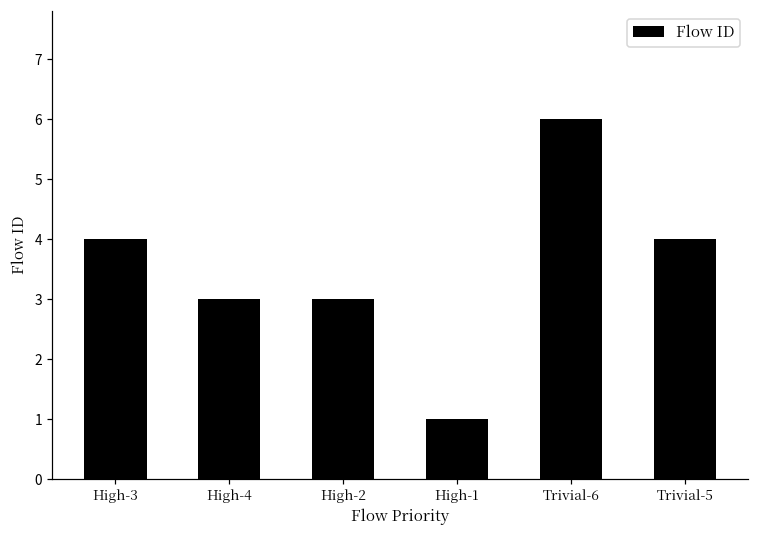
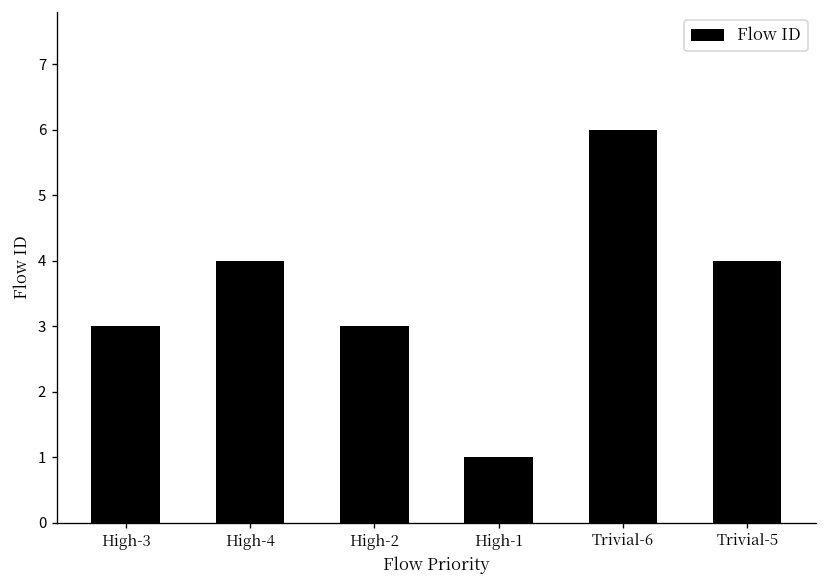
  {
-   "High-3": 4,
-   "High-4": 3,
+   "High-3": 3,
+   "High-4": 4,
    "High-2": 3,
    "High-1": 1,
    "Trivial-6": 6,
    "Trivial-5": 4
  }
